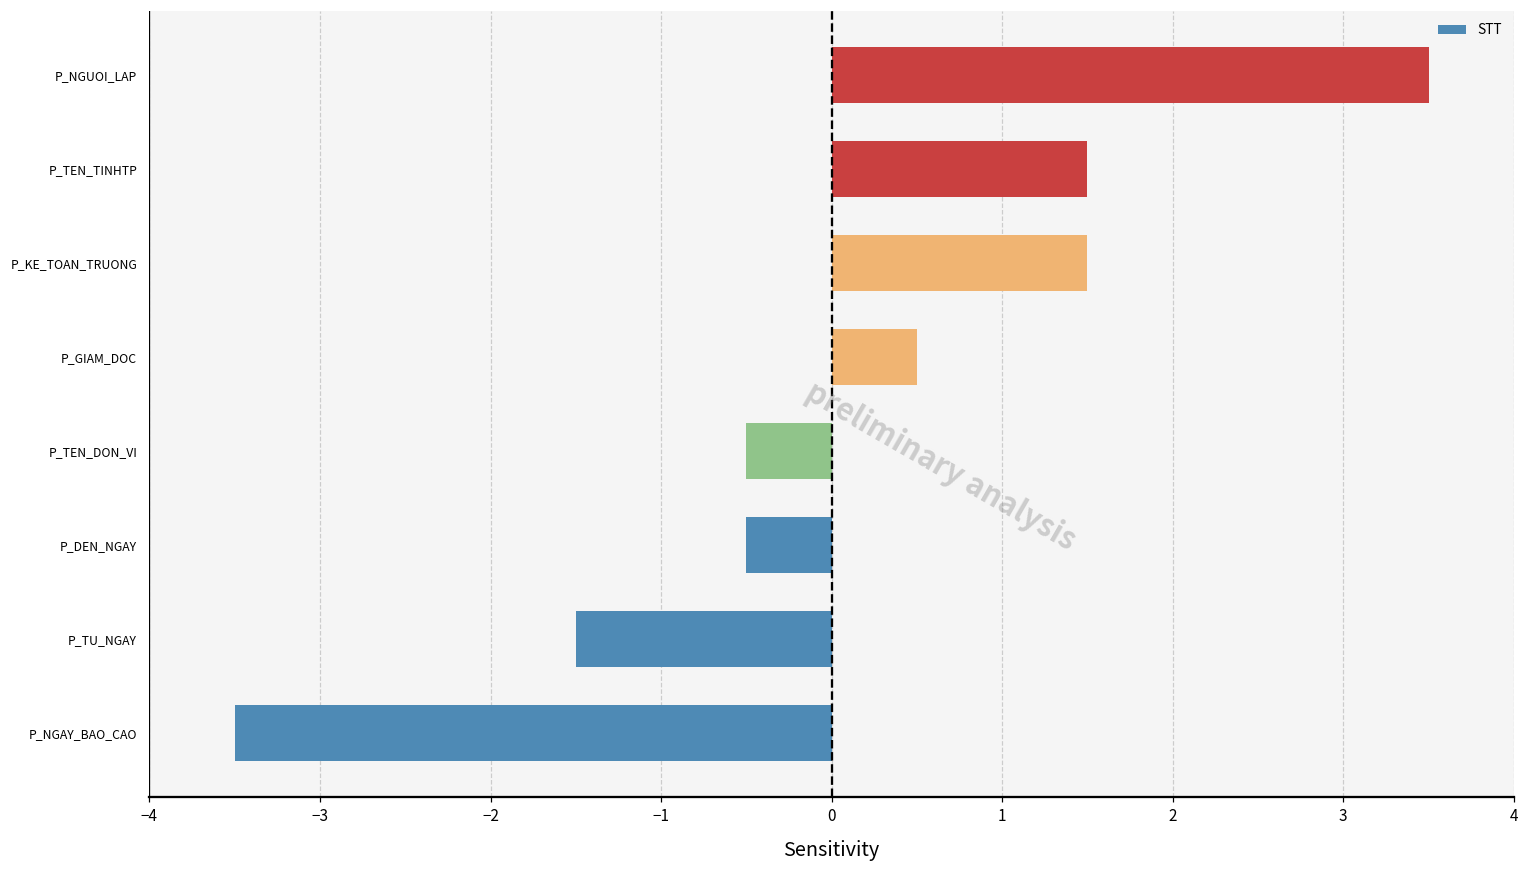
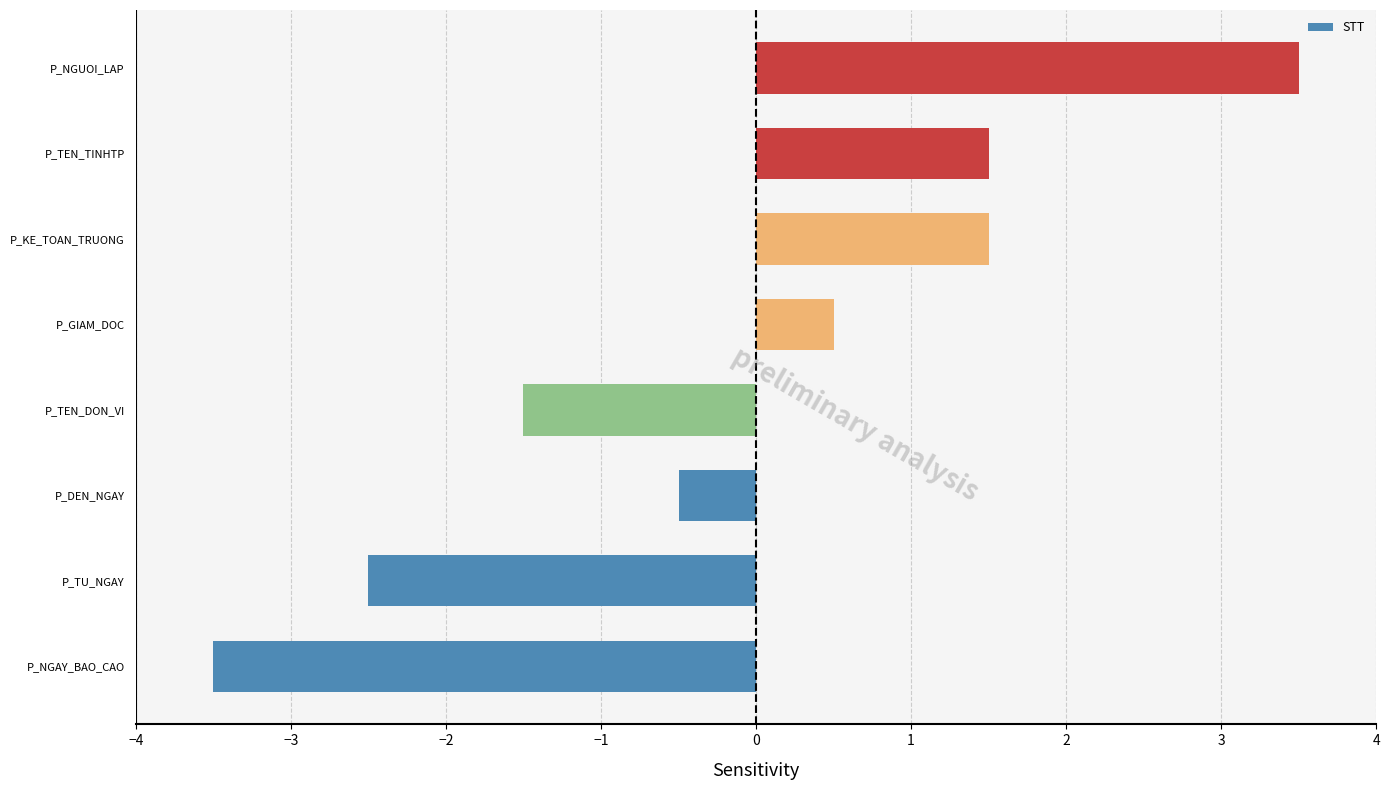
  {
    "P_NGUOI_LAP": 3.50,
    "P_TEN_TINHTP": 1.50,
    "P_KE_TOAN_TRUONG": 1.50,
    "P_GIAM_DOC": 0.50,
-   "P_TEN_DON_VI": -0.50,
+   "P_TEN_DON_VI": -1.50,
    "P_DEN_NGAY": -0.50,
-   "P_TU_NGAY": -1.50,
+   "P_TU_NGAY": -2.50,
    "P_NGAY_BAO_CAO": -3.50
  }
